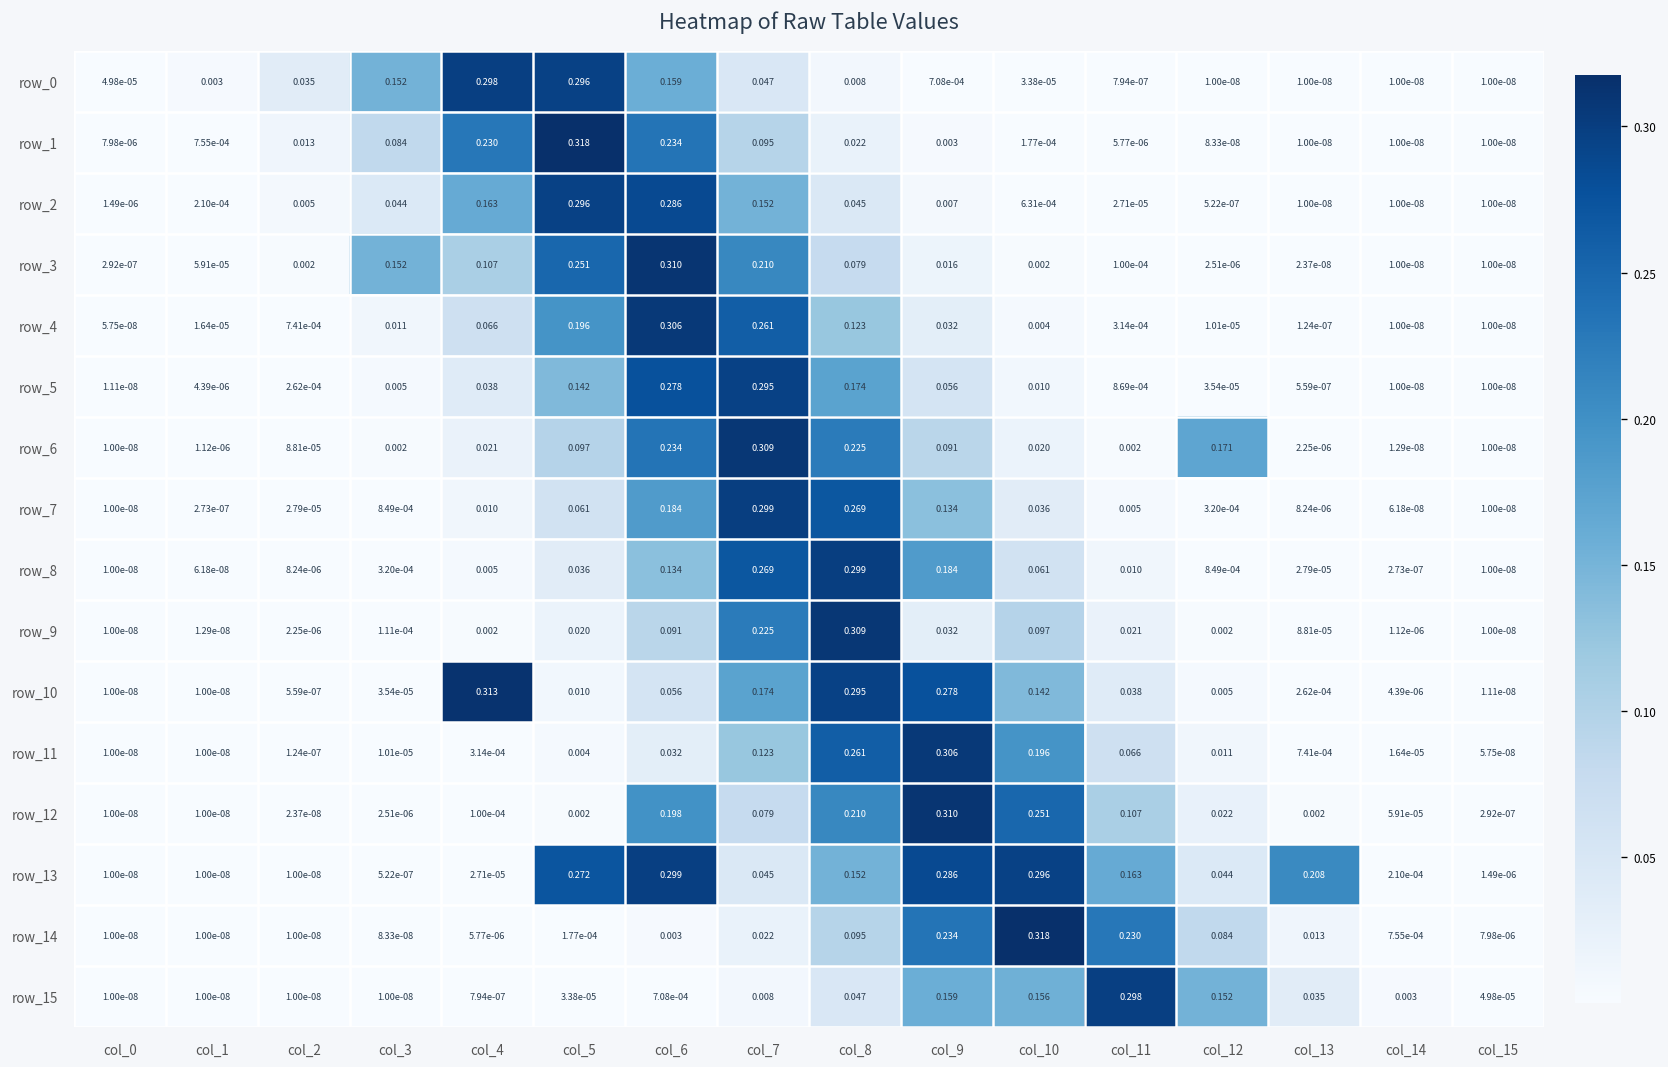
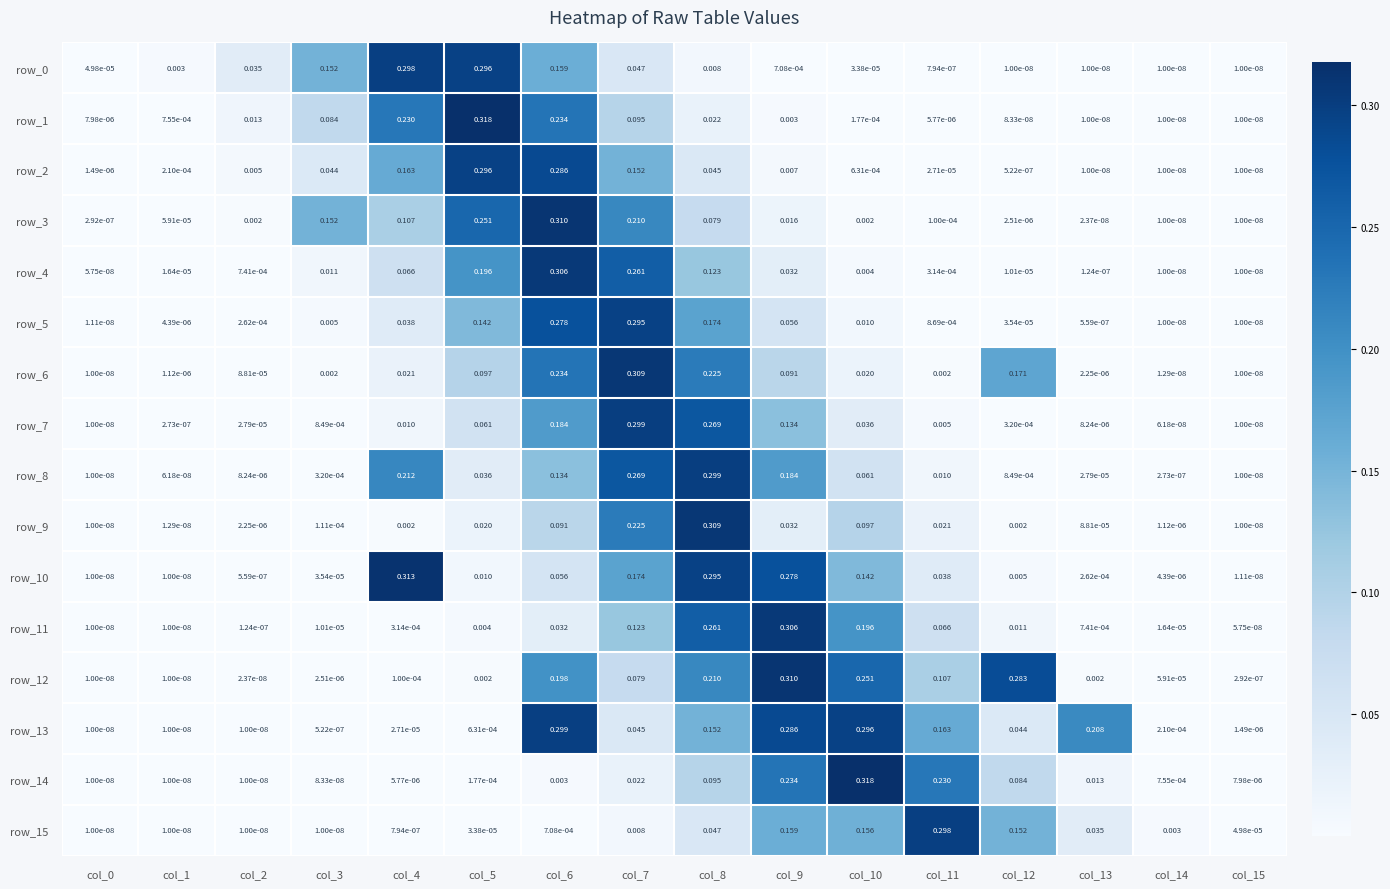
  {
    "row_8": {
      "col_0": "1.00e-08",
      "col_1": "6.18e-08",
      "col_2": "8.24e-06",
      "col_3": "3.20e-04",
-     "col_4": "0.005",
+     "col_4": "0.212",
      "col_5": "0.036",
      "col_6": "0.134",
      "col_7": "0.269",
      "col_8": "0.299",
      "col_9": "0.184",
      "col_10": "0.061",
      "col_11": "0.010",
      "col_12": "8.49e-04",
      "col_13": "2.79e-05",
      "col_14": "2.73e-07",
      "col_15": "1.00e-08"
    },
    "row_12": {
      "col_0": "1.00e-08",
      "col_1": "1.00e-08",
      "col_2": "2.37e-08",
      "col_3": "2.51e-06",
      "col_4": "1.00e-04",
      "col_5": "0.002",
      "col_6": "0.198",
      "col_7": "0.079",
      "col_8": "0.210",
      "col_9": "0.310",
      "col_10": "0.251",
      "col_11": "0.107",
-     "col_12": "0.022",
+     "col_12": "0.283",
      "col_13": "0.002",
      "col_14": "5.91e-05",
      "col_15": "2.92e-07"
    },
    "row_13": {
      "col_0": "1.00e-08",
      "col_1": "1.00e-08",
      "col_2": "1.00e-08",
      "col_3": "5.22e-07",
      "col_4": "2.71e-05",
-     "col_5": "0.272",
+     "col_5": "6.31e-04",
      "col_6": "0.299",
      "col_7": "0.045",
      "col_8": "0.152",
      "col_9": "0.286",
      "col_10": "0.296",
      "col_11": "0.163",
      "col_12": "0.044",
      "col_13": "0.208",
      "col_14": "2.10e-04",
      "col_15": "1.49e-06"
    }
  }
